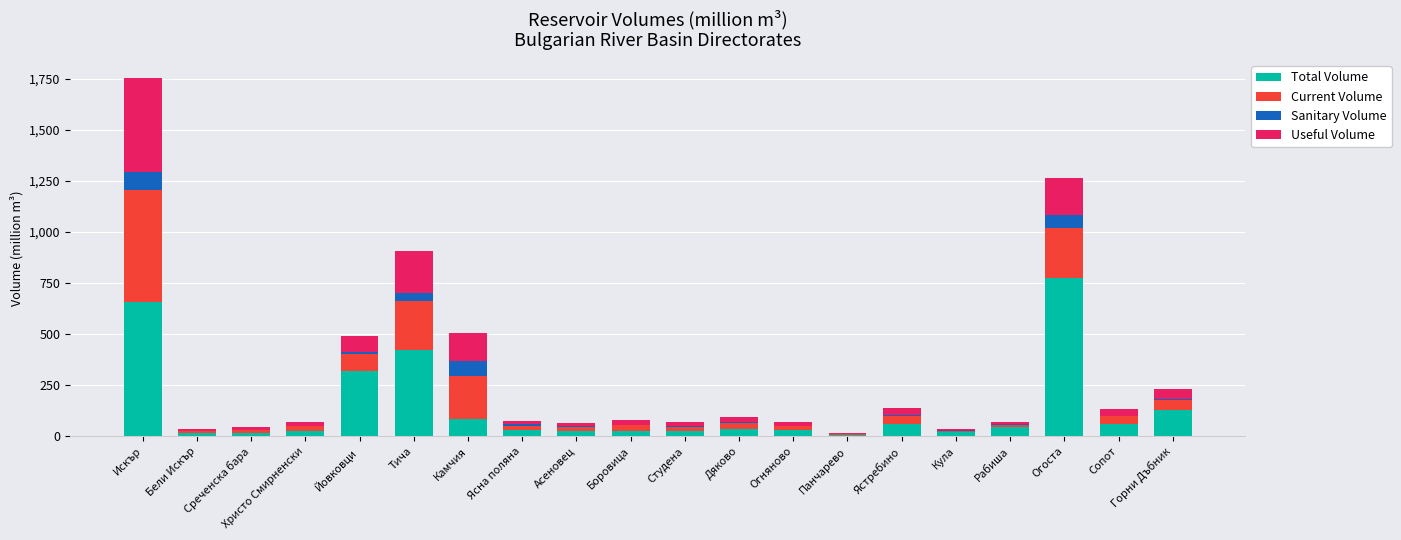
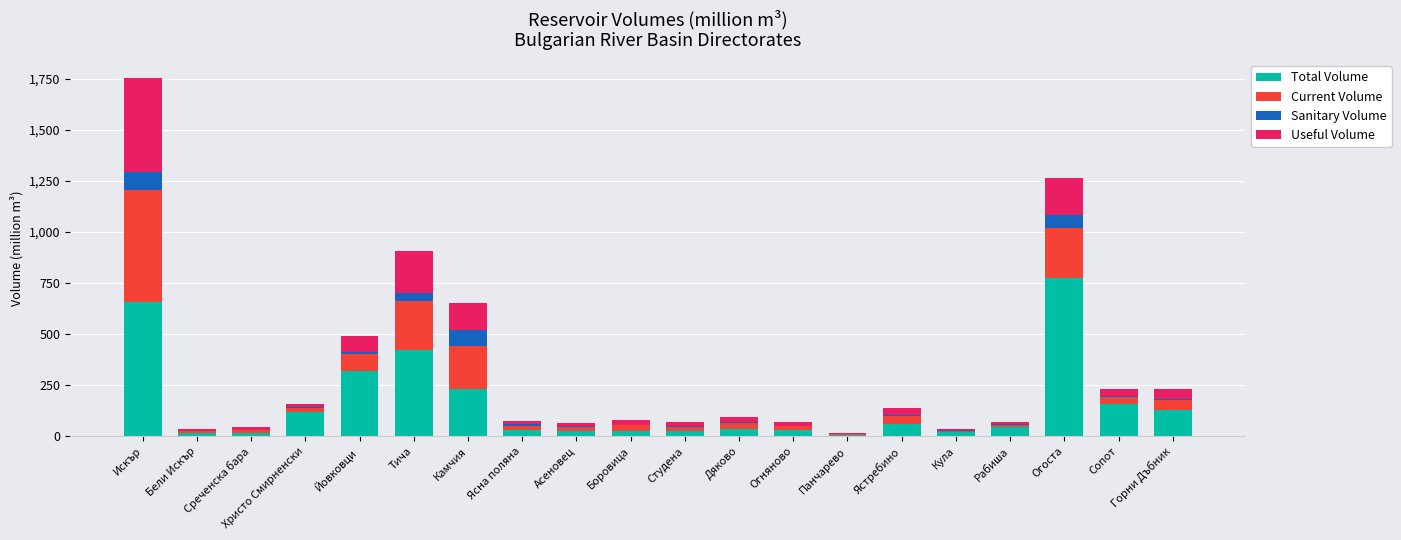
  {
    "Total Volume": {
      "Искър": 660,
      "Бели Искър": 20,
      "Среченска бара": 20,
-     "Христо Смирненски": 30,
+     "Христо Смирненски": 120,
      "Йовковци": 320,
      "Тича": 420,
-     "Камчия": 80,
+     "Камчия": 230,
      "Ясна поляна": 30,
      "Асеновец": 30,
      "Боровица": 30,
      "Студена": 30,
      "Дяково": 40,
      "Огняново": 30,
      "Ястребино": 60,
      "Кула": 20,
      "Рабиша": 40,
      "Огоста": 770,
-     "Сопот": 60,
+     "Сопот": 160,
      "Горни Дъбник": 130
    },
    "Sanitary Volume": {
      "Искър": 90,
      "Тича": 40,
      "Камчия": 80,
      "Огоста": 70
    }
  }
